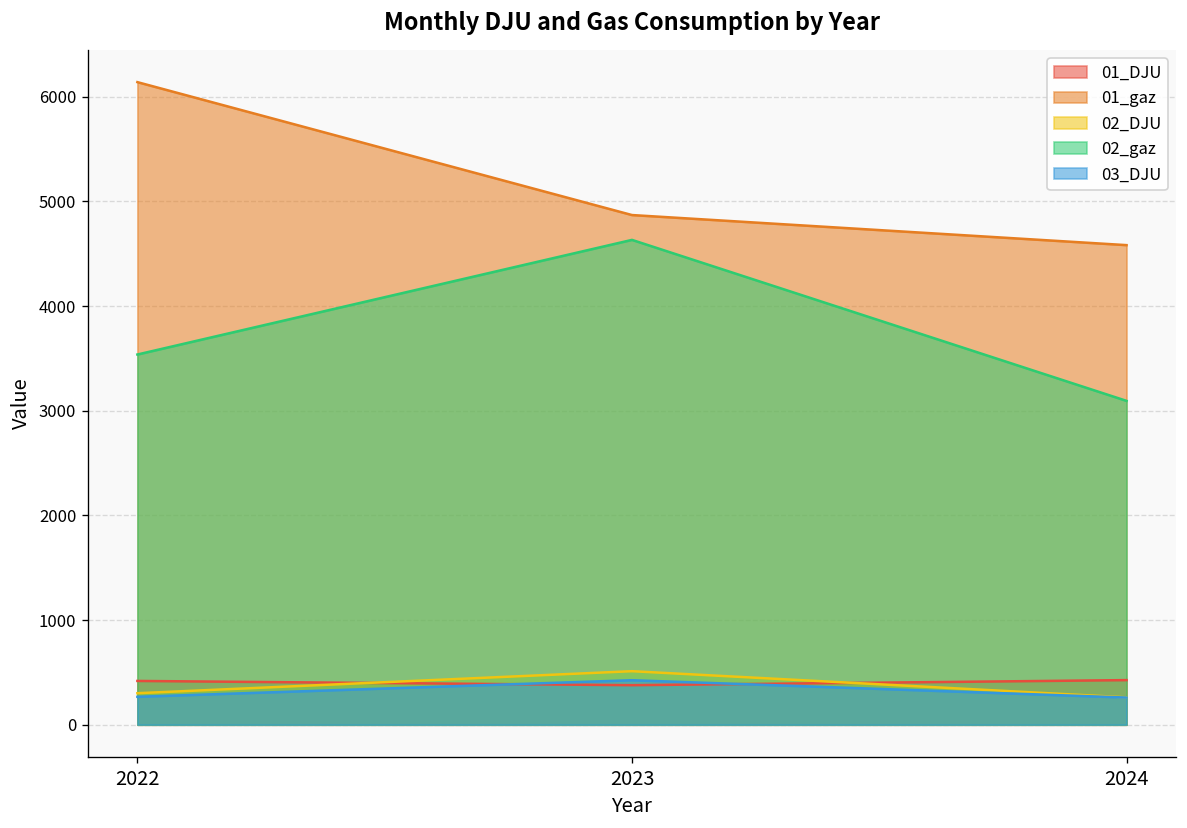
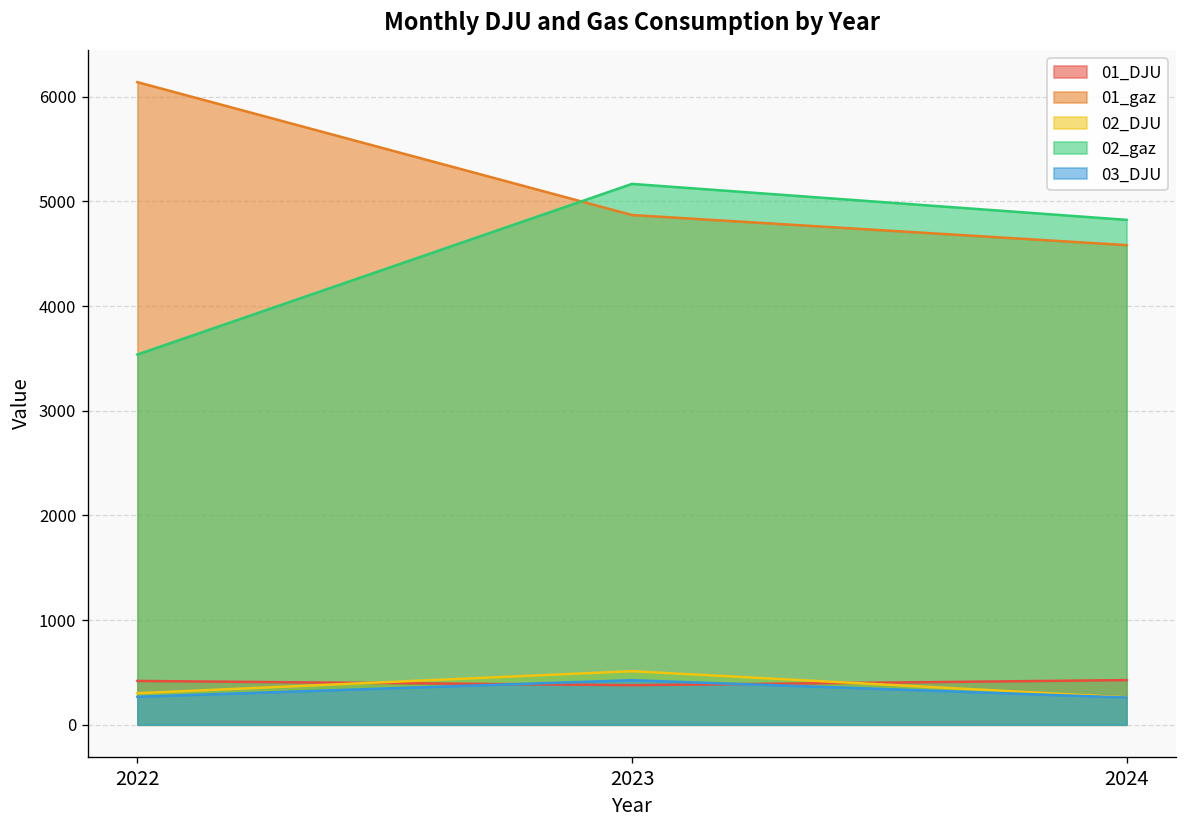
  {
    "02_DJU": {
      "2022": 300,
      "2023": 500
    },
    "02_gaz": {
      "2022": 3500,
-     "2023": 4600,
-     "2024": 3100
+     "2023": 5200,
+     "2024": 4800
    },
    "03_DJU": {
      "2022": 300,
      "2023": 400
    }
  }
